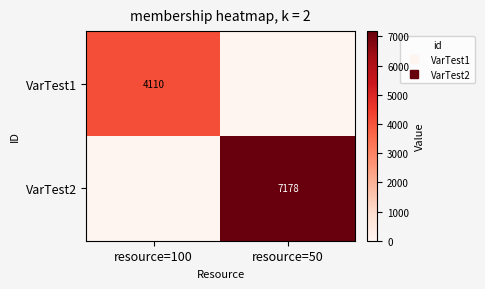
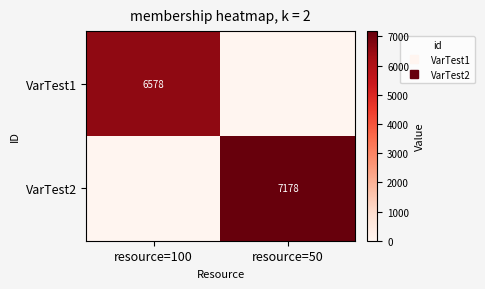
  {
    "VarTest1": {
-     "resource=100": 4110
+     "resource=100": 6578
    },
    "VarTest2": {
      "resource=50": 7178
    }
  }
